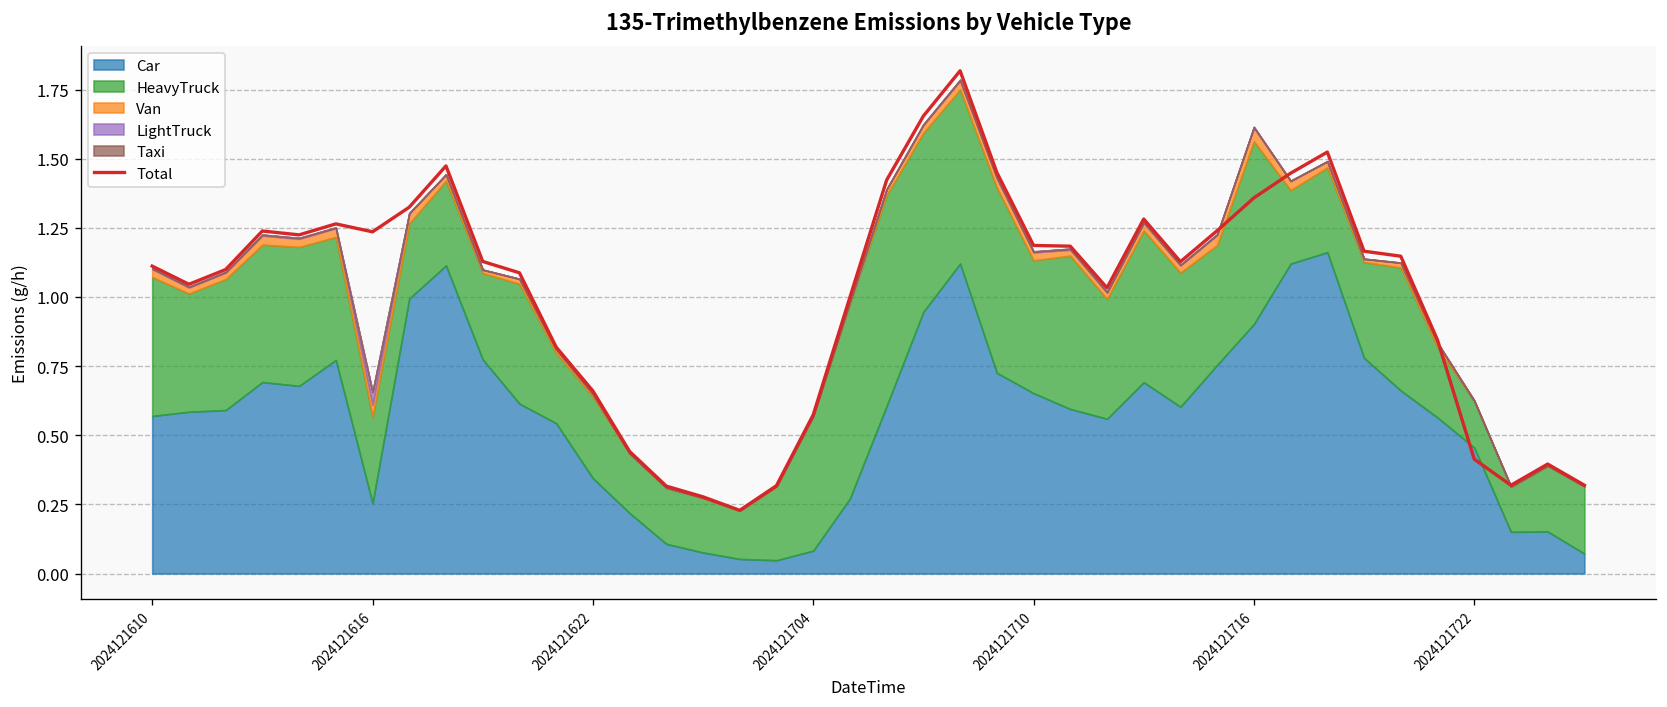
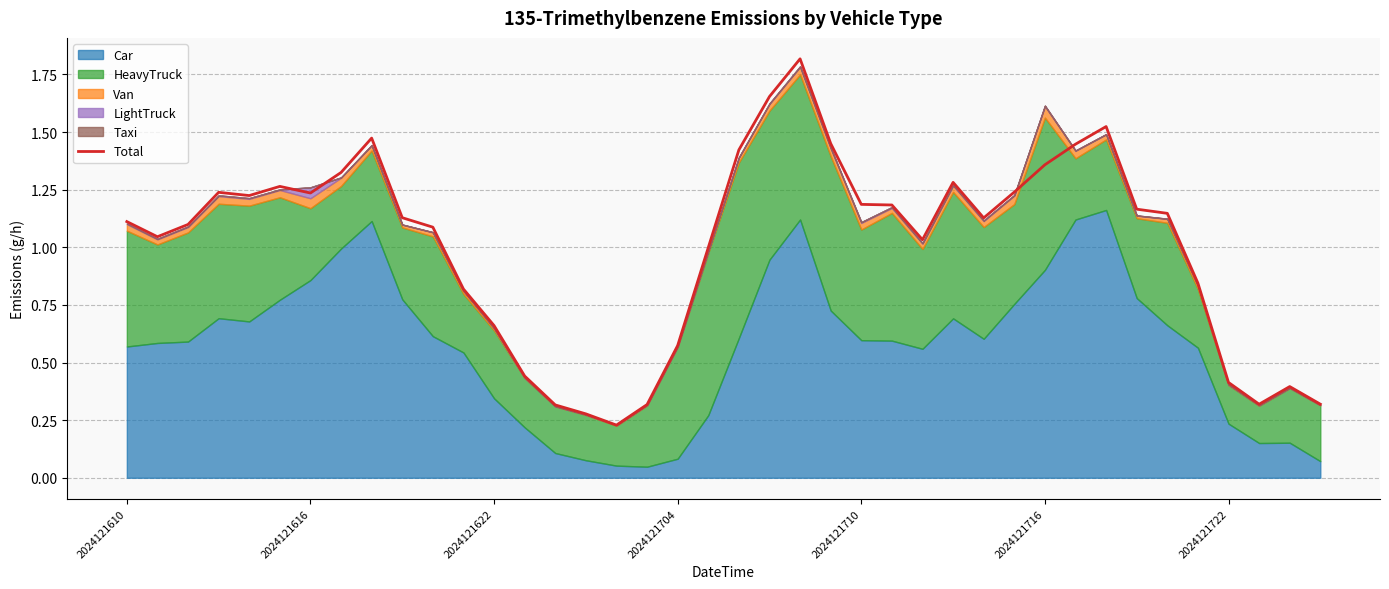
  {
    "Car": {
      "2024121610": 0.57,
-     "2024121616": 0.25,
+     "2024121616": 0.86,
      "2024121622": 0.34,
      "2024121704": 0.08,
-     "2024121710": 0.65,
+     "2024121710": 0.60,
      "2024121716": 0.90,
-     "2024121722": 0.46
+     "2024121722": 0.23
    },
    "Total": {
      "2024121616": 1.24,
      "2024121710": 1.19,
      "2024121716": 1.36
    },
    "HeavyTruck": {
      "2024121610": 0.50,
      "2024121616": 0.31,
      "2024121710": 0.48,
      "2024121716": 0.66
    },
    "Van": {
      "2024121616": 0.04
    },
    "Taxi": {
      "2024121616": 0.05
    }
  }
